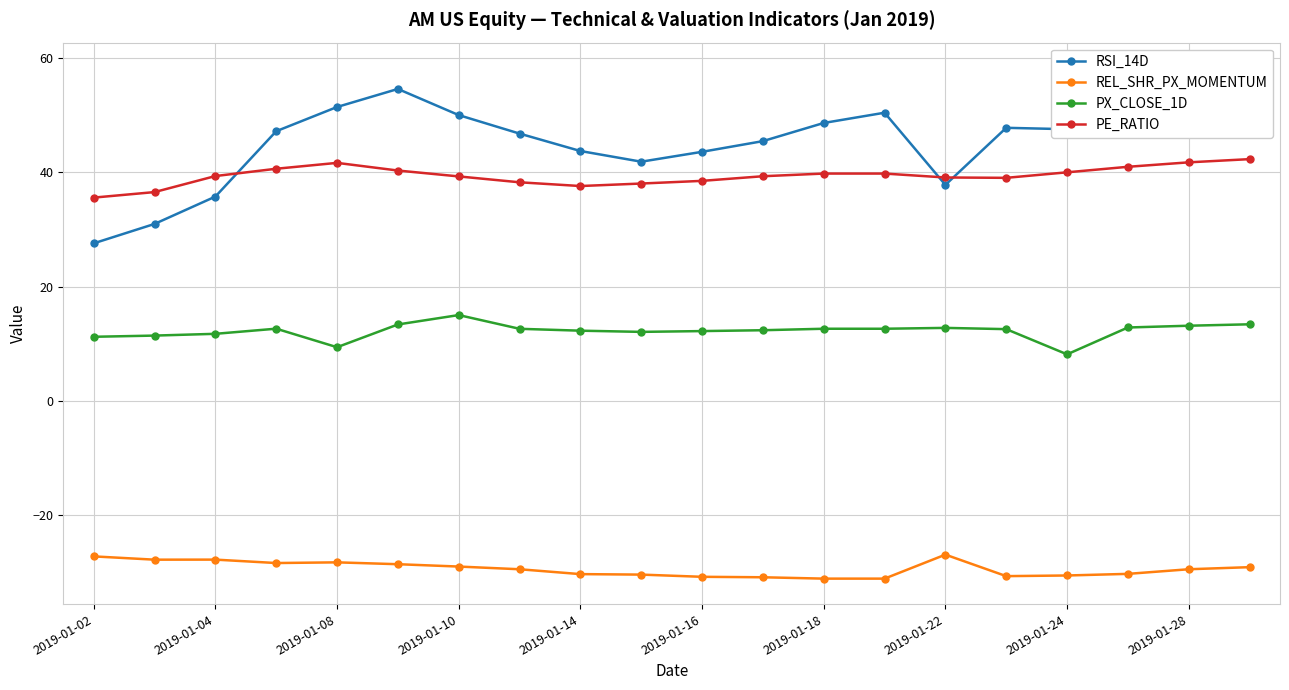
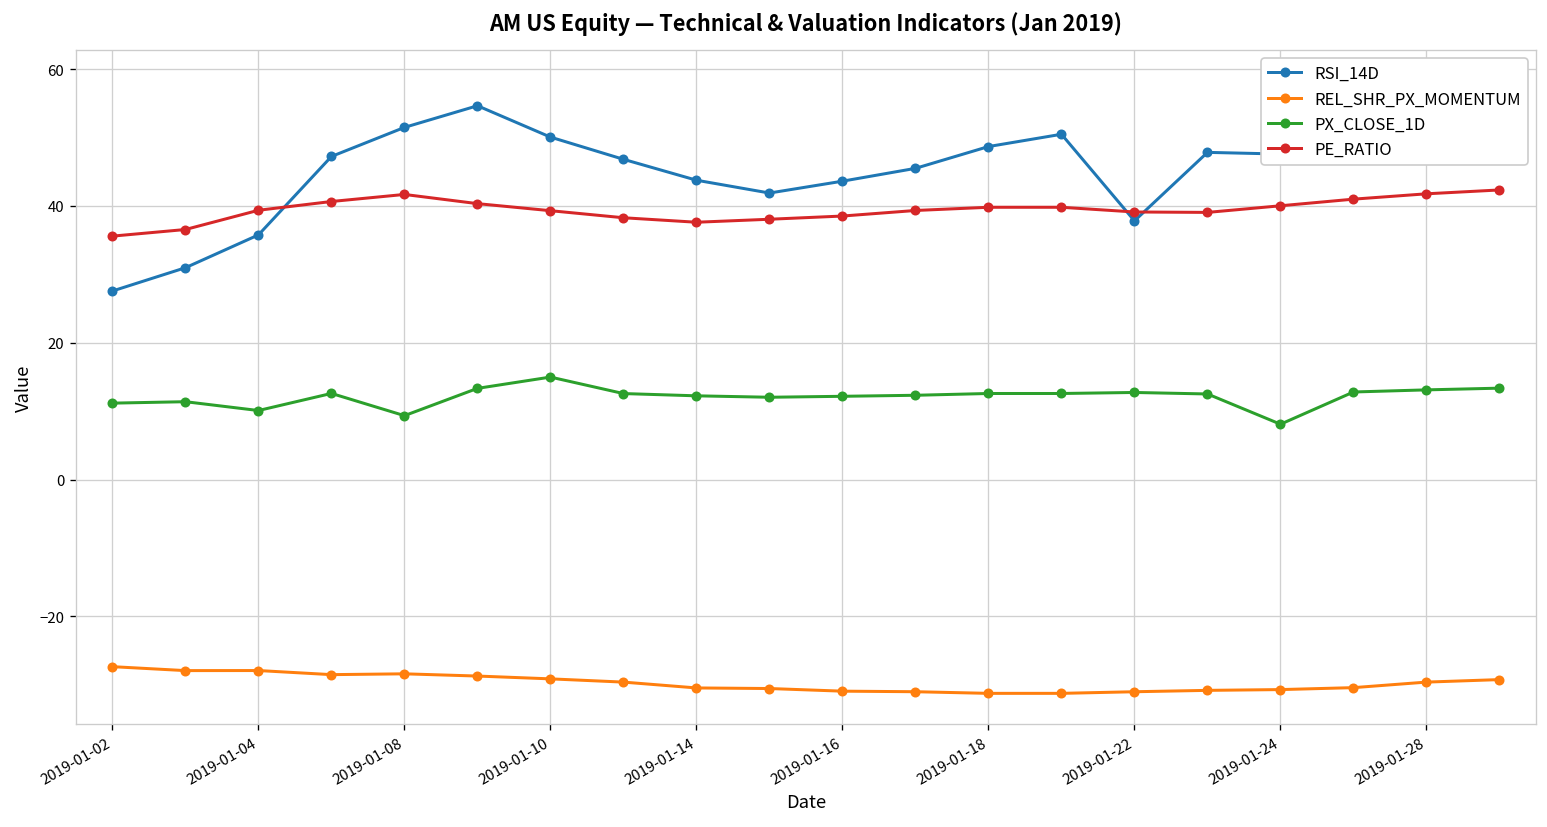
  {
    "RSI_14D": {
      "2019-01-02": 28,
      "2019-01-04": 36,
      "2019-01-08": 51,
      "2019-01-10": 50,
      "2019-01-14": 44,
      "2019-01-16": 44,
      "2019-01-18": 49,
      "2019-01-22": 38
    },
    "REL_SHR_PX_MOMENTUM": {
      "2019-01-02": -27,
      "2019-01-04": -28,
      "2019-01-08": -28,
      "2019-01-10": -29,
      "2019-01-14": -30,
      "2019-01-16": -31,
      "2019-01-18": -31,
-     "2019-01-22": -27,
+     "2019-01-22": -31,
      "2019-01-24": -31,
      "2019-01-28": -30
    },
    "PX_CLOSE_1D": {
      "2019-01-02": 11,
-     "2019-01-04": 12,
+     "2019-01-04": 10,
      "2019-01-08": 9,
      "2019-01-10": 15,
      "2019-01-14": 12,
      "2019-01-16": 12,
      "2019-01-18": 13,
      "2019-01-22": 13,
      "2019-01-24": 8,
      "2019-01-28": 13
    },
    "PE_RATIO": {
      "2019-01-02": 36,
      "2019-01-04": 39,
      "2019-01-08": 42,
      "2019-01-10": 39,
      "2019-01-14": 38,
      "2019-01-16": 39,
      "2019-01-18": 40,
      "2019-01-22": 39,
      "2019-01-24": 40,
      "2019-01-28": 42
    }
  }
